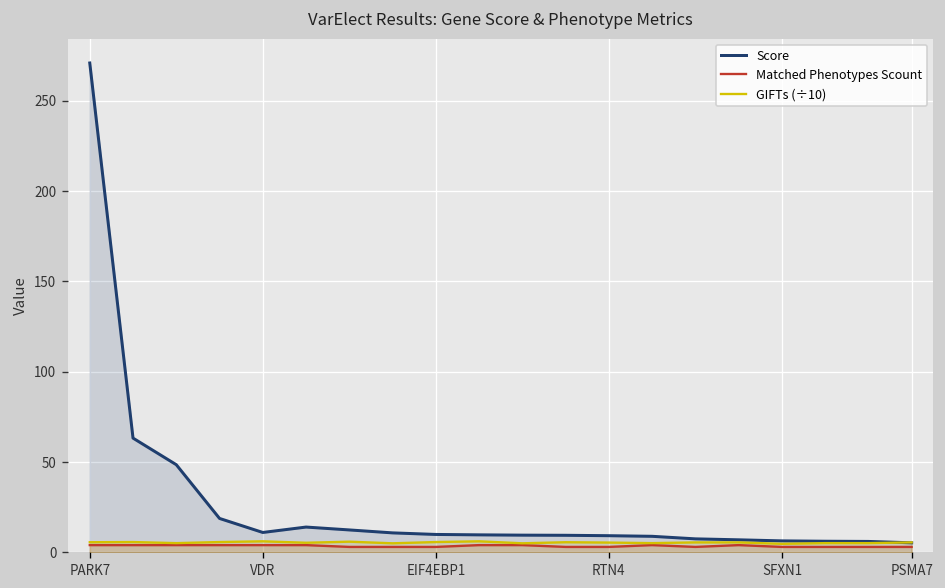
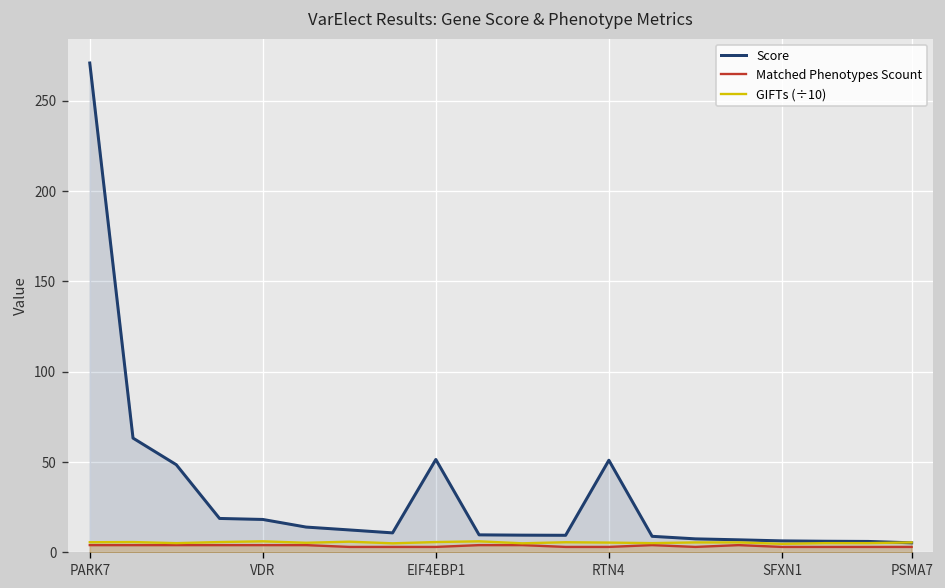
  {
    "Score": {
      "PARK7": 271,
-     "VDR": 11,
-     "EIF4EBP1": 10,
-     "RTN4": 9
+     "VDR": 18,
+     "EIF4EBP1": 51,
+     "RTN4": 51
    },
    "Matched Phenotypes Scount": {
      "VDR": 4,
      "EIF4EBP1": 3,
      "RTN4": 3,
      "SFXN1": 3,
      "PSMA7": 3
    },
    "GIFTs (÷10)": {
      "VDR": 6,
      "EIF4EBP1": 6,
      "RTN4": 5
    }
  }
